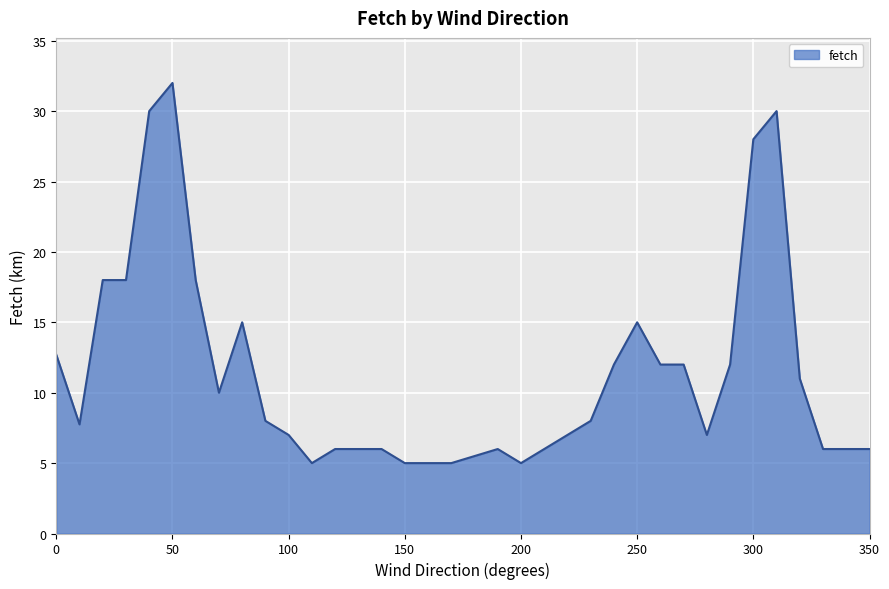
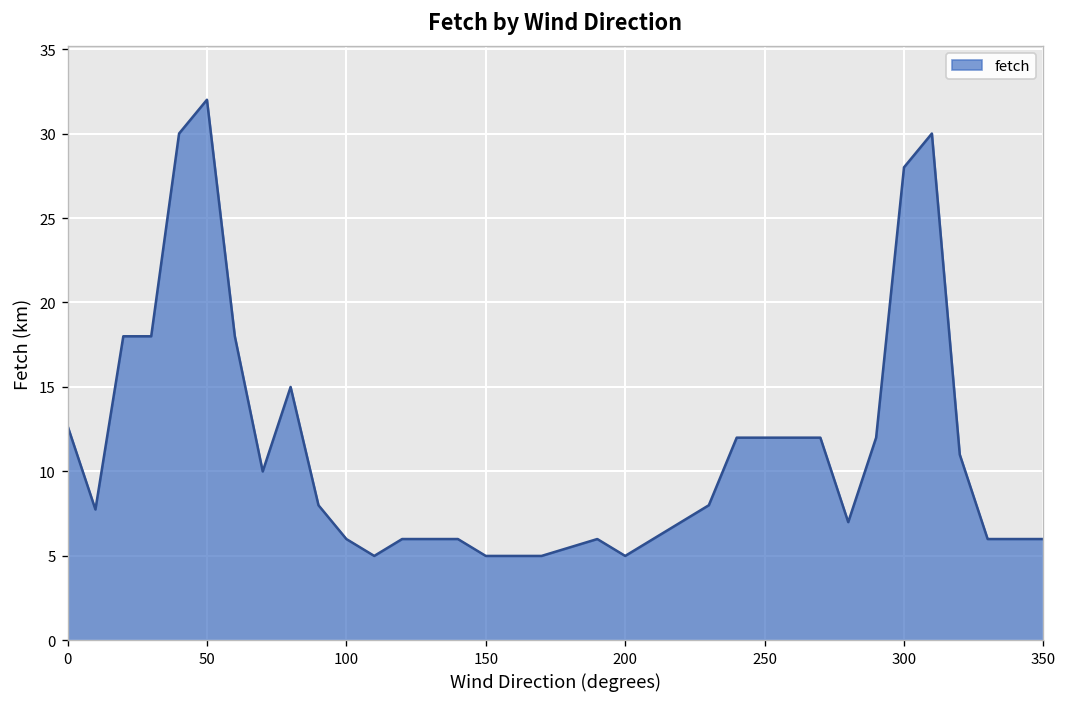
  {
    "0": 12.7,
    "50": 32,
-   "100": 7,
+   "100": 6,
    "150": 5,
    "200": 5,
-   "250": 15,
+   "250": 12,
    "300": 28,
    "350": 6
  }
